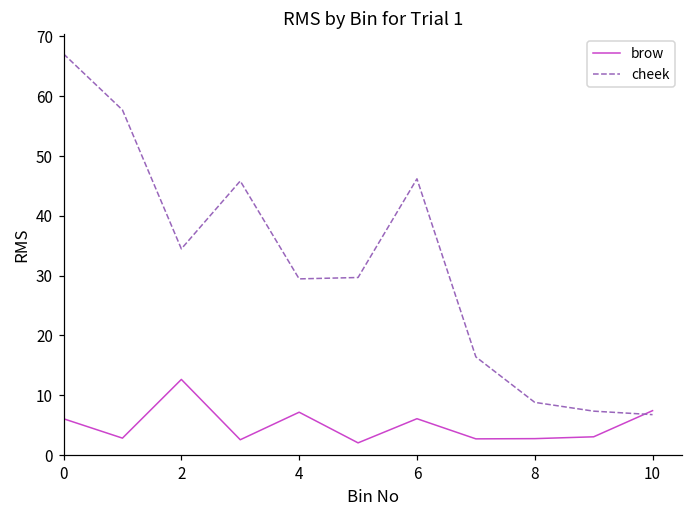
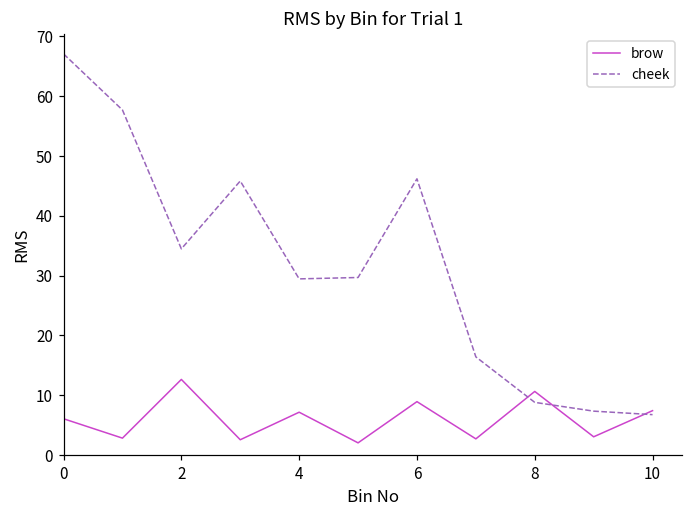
  {
    "brow": {
      "0": 6,
      "2": 13,
      "4": 7,
-     "6": 6,
-     "8": 3,
+     "6": 9,
+     "8": 11,
      "10": 7
    },
    "cheek": {
      "0": 67,
      "2": 34,
      "4": 29,
      "6": 46,
      "8": 9,
      "10": 7
    }
  }
